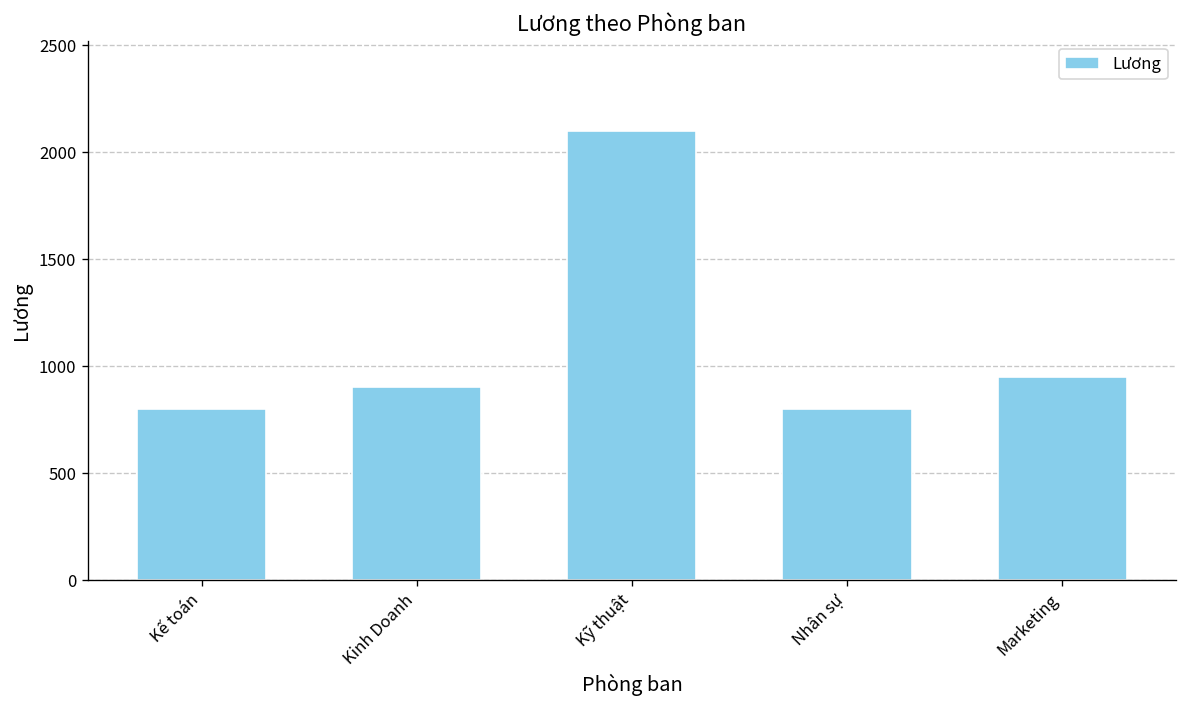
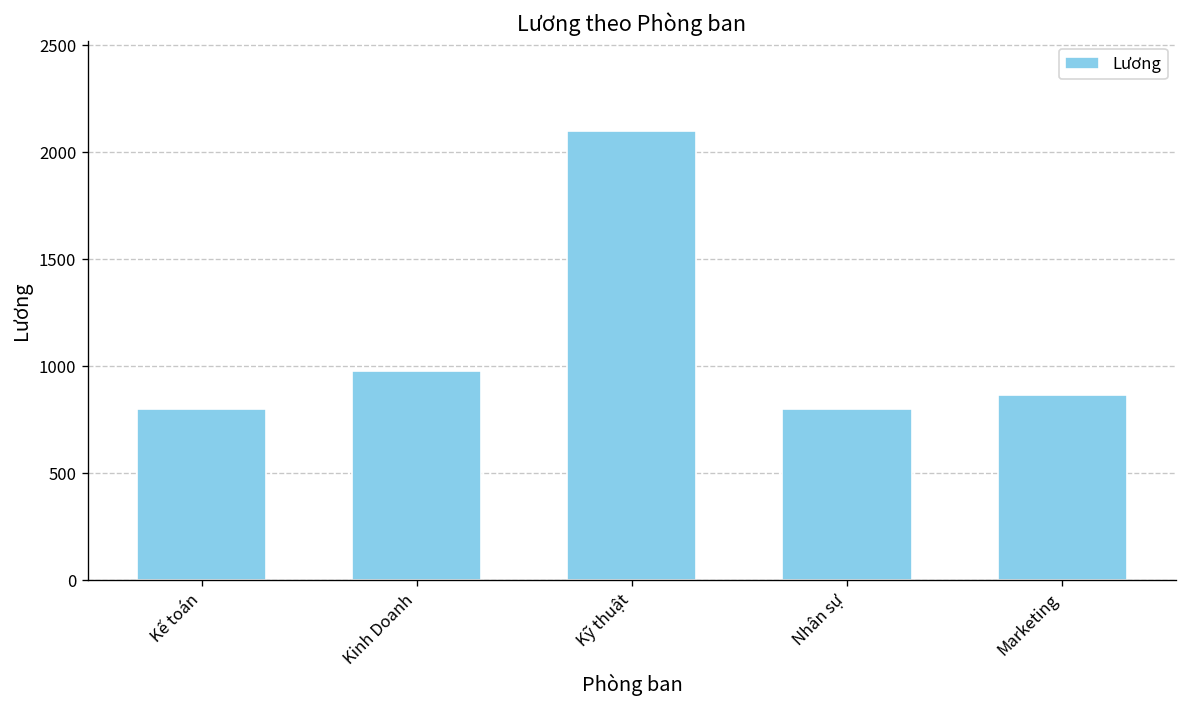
  {
    "Kế toán": 800,
-   "Kinh Doanh": 900,
+   "Kinh Doanh": 980,
    "Kỹ thuật": 2100,
    "Nhân sự": 800,
-   "Marketing": 950
+   "Marketing": 860
  }
